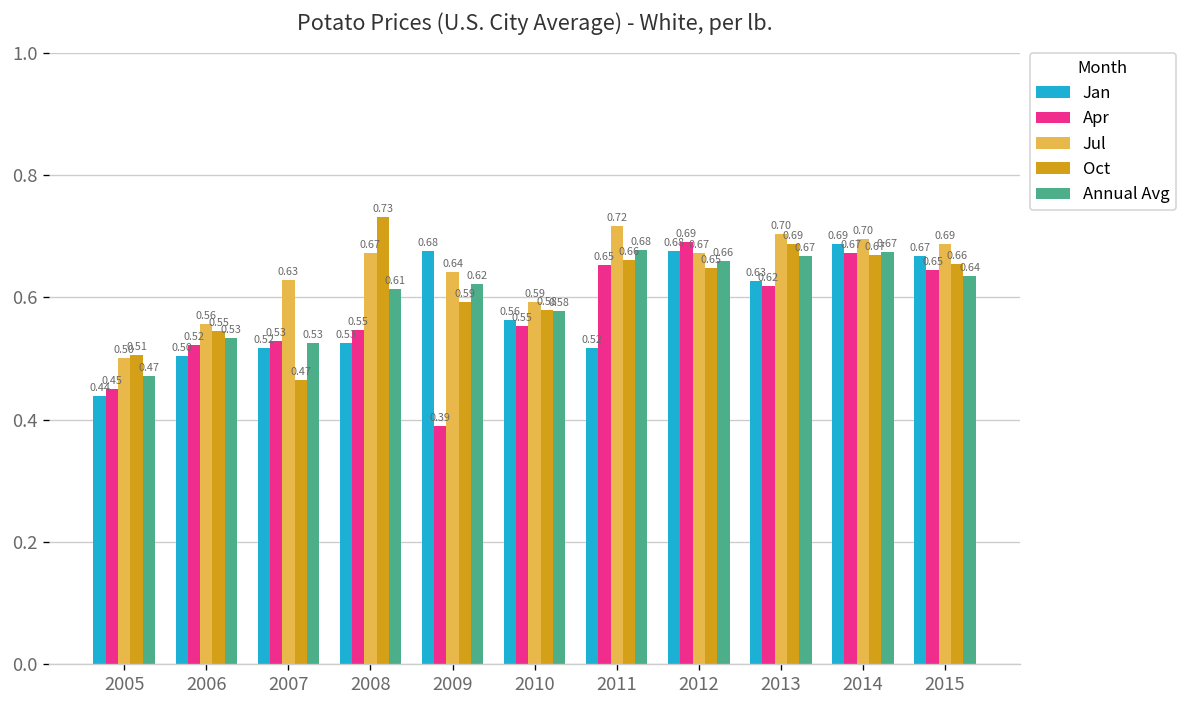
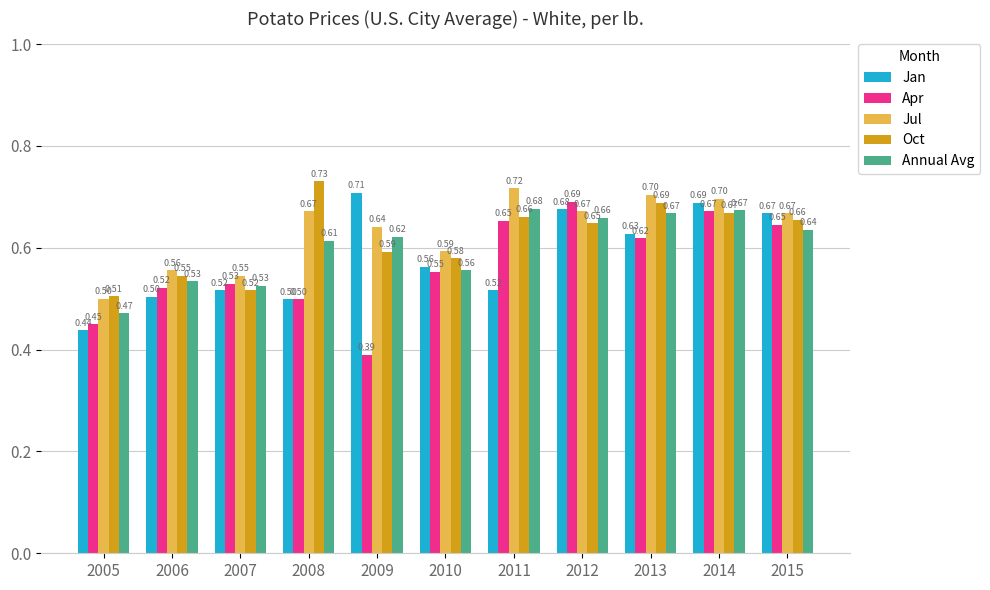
  {
    "Jan": {
      "2005": 0.44,
      "2006": 0.50,
      "2007": 0.52,
-     "2008": 0.53,
-     "2009": 0.68,
+     "2008": 0.50,
+     "2009": 0.71,
      "2011": 0.52,
      "2012": 0.68,
      "2014": 0.69,
      "2015": 0.67
    },
    "Apr": {
      "2005": 0.45,
      "2006": 0.52,
      "2007": 0.53,
-     "2008": 0.55,
+     "2008": 0.50,
      "2009": 0.39,
      "2011": 0.65,
      "2012": 0.69,
      "2014": 0.67,
      "2015": 0.65
    },
    "Jul": {
-     "2007": 0.63,
+     "2007": 0.55,
      "2008": 0.67,
      "2009": 0.64,
      "2010": 0.59,
      "2011": 0.72,
      "2012": 0.67,
      "2013": 0.70,
      "2014": 0.70,
-     "2015": 0.69
+     "2015": 0.67
    },
    "Oct": {
-     "2007": 0.47,
+     "2007": 0.52,
      "2008": 0.73,
      "2009": 0.59,
      "2011": 0.66,
      "2013": 0.69,
      "2015": 0.66
    },
    "Annual Avg": {
      "2005": 0.47,
      "2007": 0.53,
      "2008": 0.61,
      "2009": 0.62,
-     "2010": 0.58,
+     "2010": 0.56,
      "2011": 0.68,
      "2013": 0.67,
      "2015": 0.64
    }
  }
